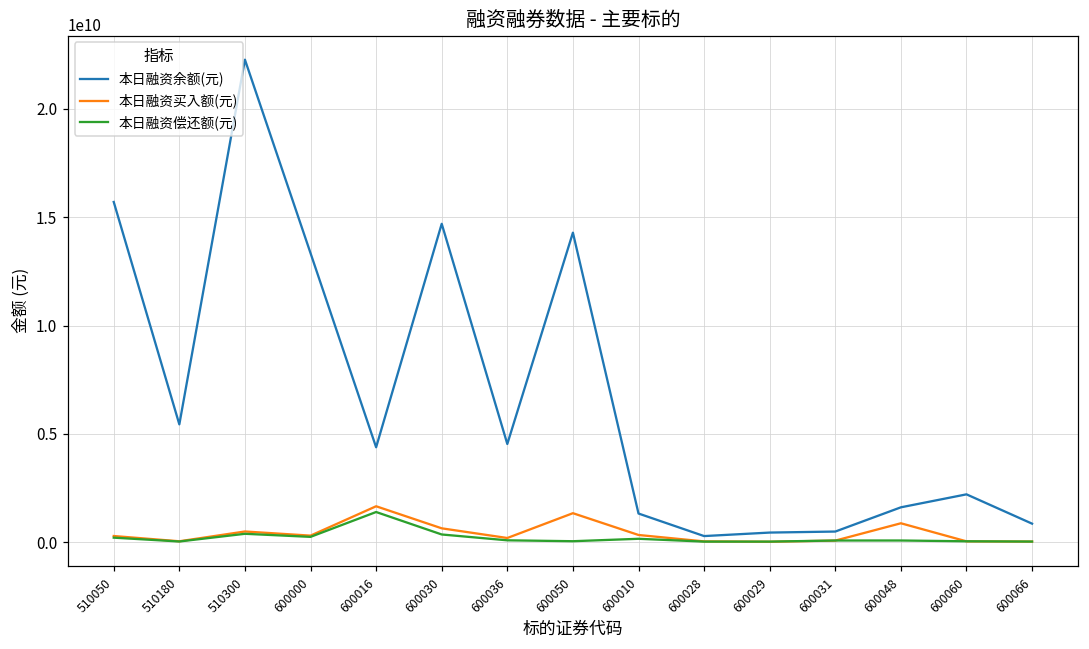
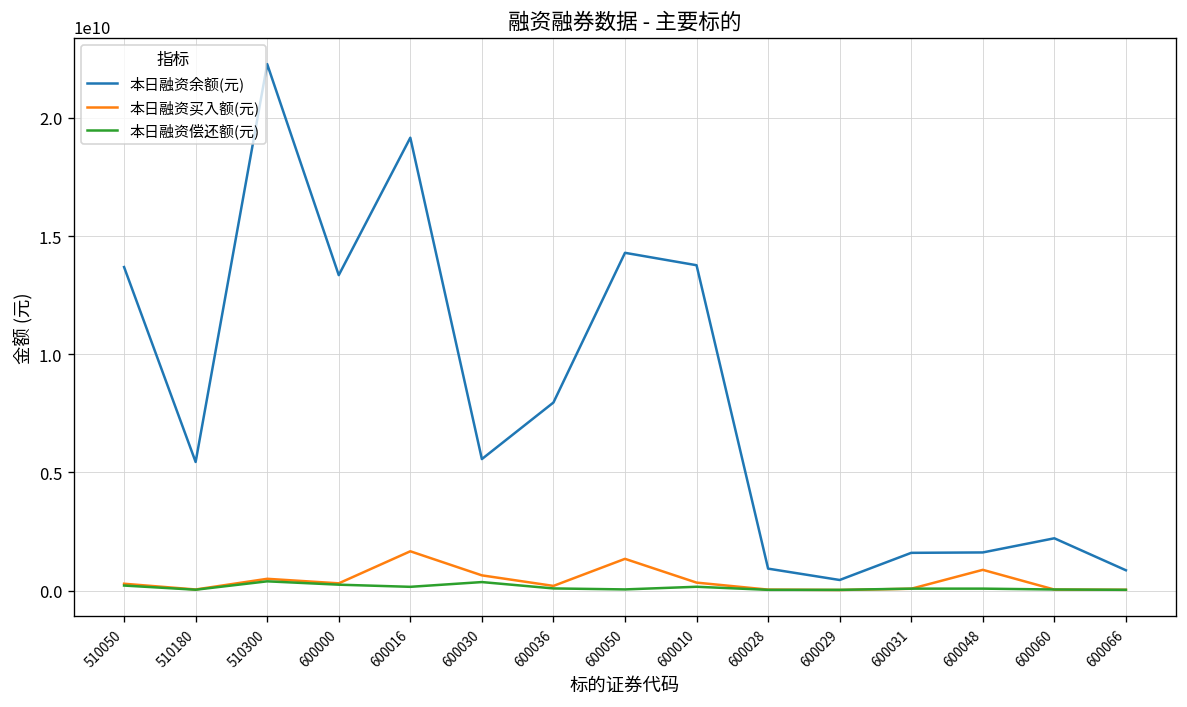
  {
    "本日融资余额(元)": {
-     "510050": 15700000000,
+     "510050": 13700000000,
      "510180": 5400000000,
      "510300": 22300000000,
      "600000": 13300000000,
-     "600016": 4400000000,
-     "600030": 14700000000,
-     "600036": 4500000000,
+     "600016": 19200000000,
+     "600030": 5600000000,
+     "600036": 8000000000,
      "600050": 14300000000,
-     "600010": 1300000000,
-     "600028": 300000000,
+     "600010": 13800000000,
+     "600028": 900000000,
      "600029": 400000000,
-     "600031": 500000000,
+     "600031": 1600000000,
      "600048": 1600000000,
      "600060": 2200000000,
      "600066": 900000000
    },
    "本日融资买入额(元)": {
      "600016": 1700000000,
      "600030": 600000000,
      "600050": 1300000000,
      "600010": 300000000,
      "600048": 900000000
    },
    "本日融资偿还额(元)": {
-     "600016": 1400000000,
+     "600016": 200000000,
      "600030": 400000000,
      "600050": 0,
      "600010": 200000000,
      "600048": 100000000
    }
  }
